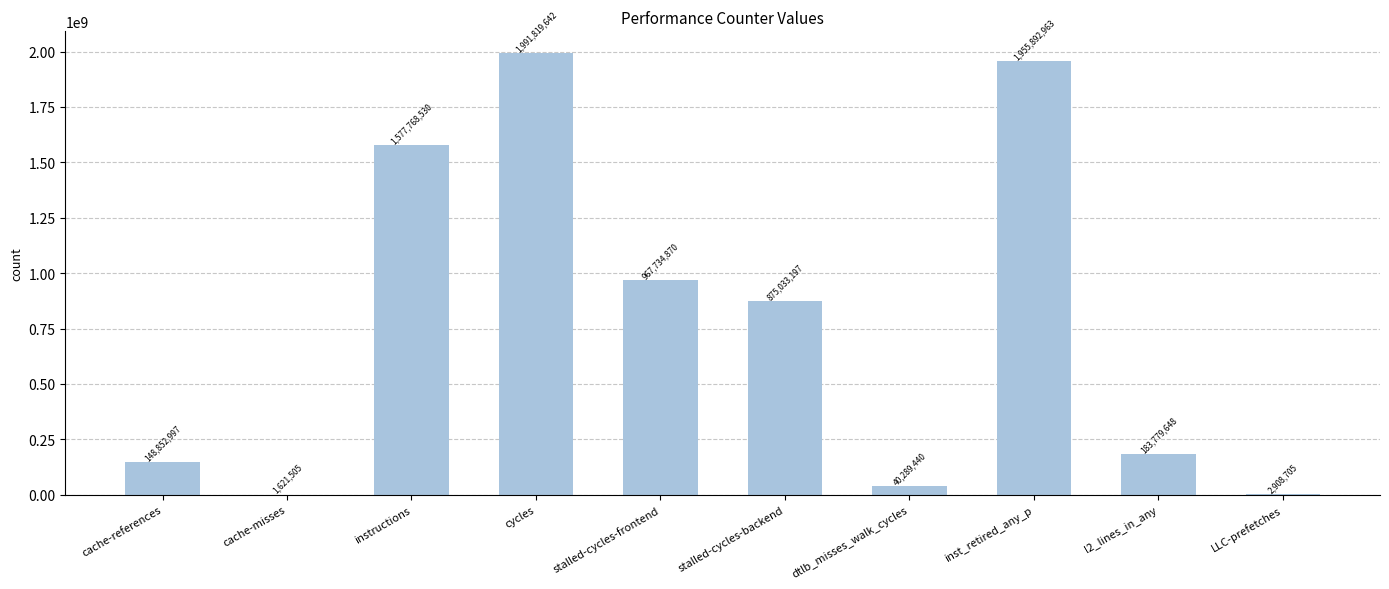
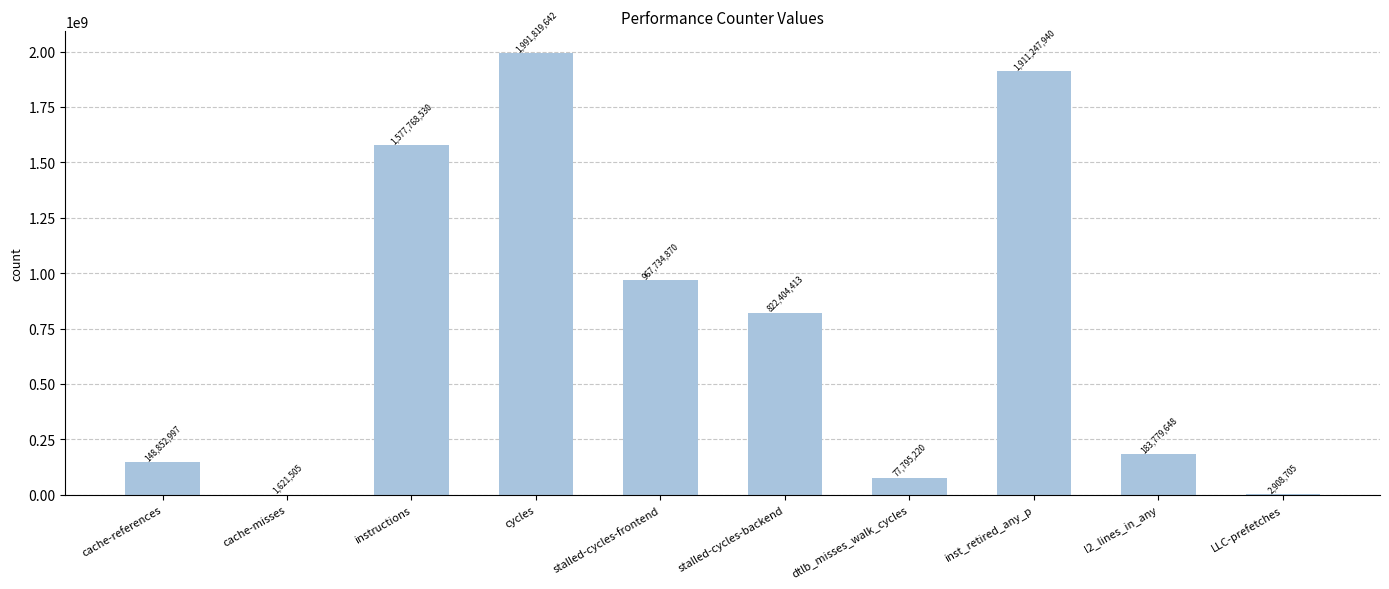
  {
    "cache-references": "148,852,997",
    "cache-misses": "1,621,505",
    "instructions": "1,577,768,530",
    "cycles": "1,991,819,642",
    "stalled-cycles-frontend": "967,734,870",
-   "stalled-cycles-backend": "875,033,197",
-   "dtlb_misses_walk_cycles": "40,289,440",
-   "inst_retired_any_p": "1,955,892,963",
+   "stalled-cycles-backend": "822,404,413",
+   "dtlb_misses_walk_cycles": "77,795,220",
+   "inst_retired_any_p": "1,911,247,940",
    "l2_lines_in_any": "183,779,648",
    "LLC-prefetches": "2,908,705"
  }
